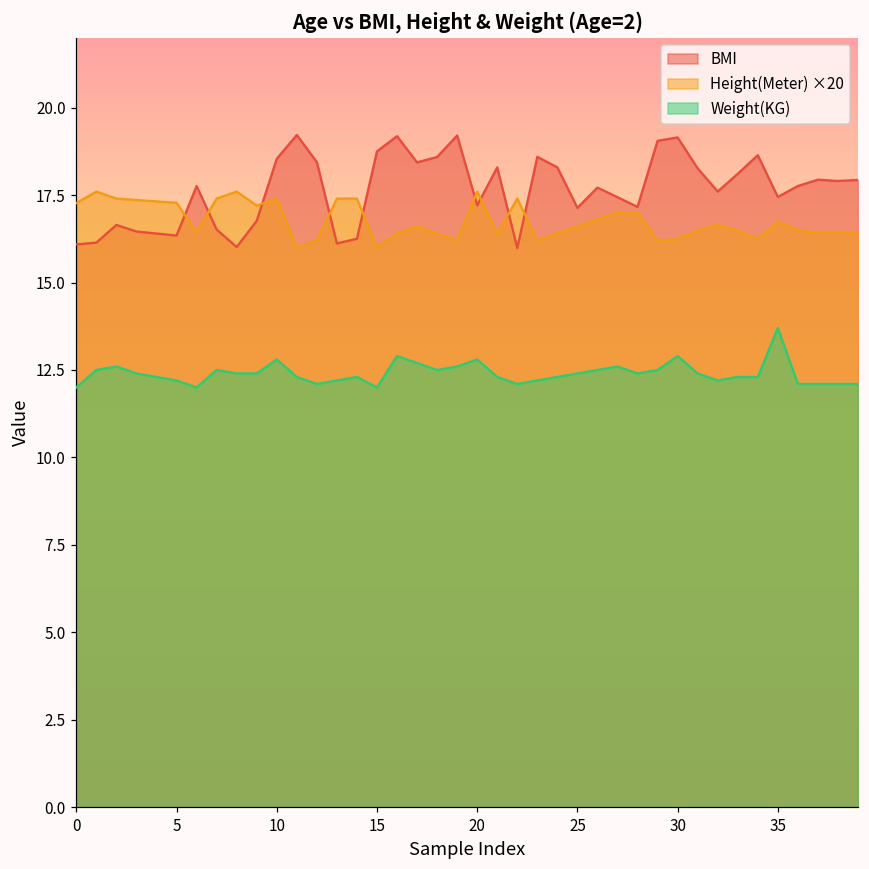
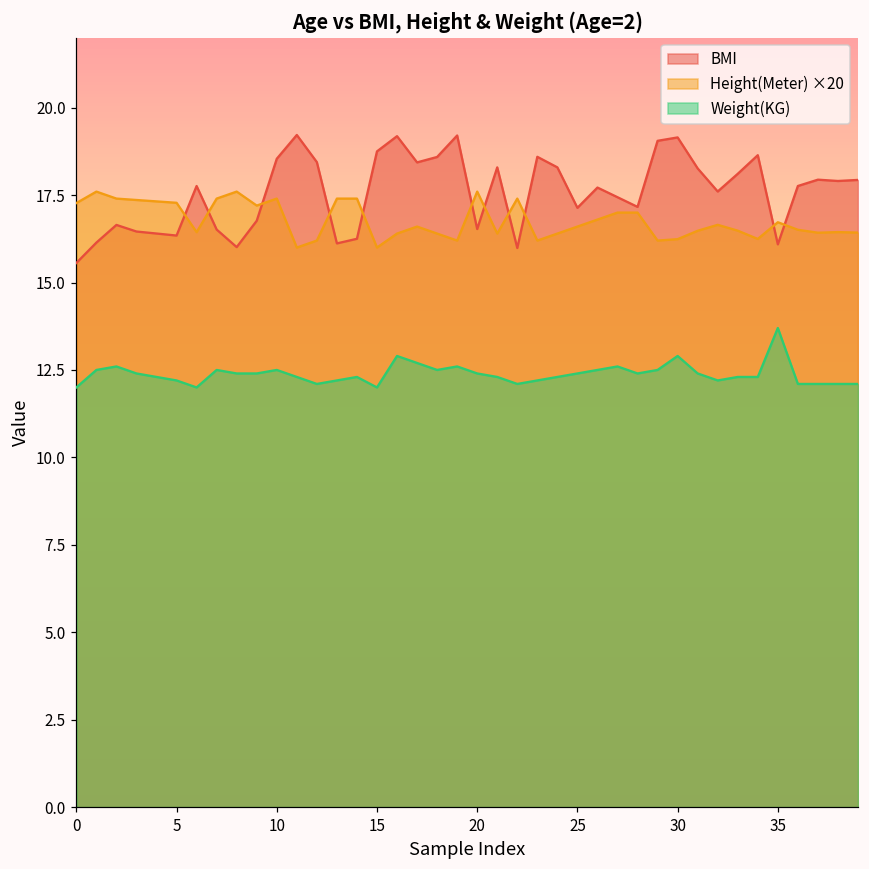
  {
    "BMI": {
-     "0": 16.1,
+     "0": 15.6,
      "5": 16.3,
      "10": 18.5,
      "15": 18.8,
-     "20": 17.2,
+     "20": 16.5,
      "25": 17.1,
      "30": 19.1,
-     "35": 17.4
+     "35": 16.1
    },
    "Height(Meter) ×20": {
      "0": 17.3,
      "5": 17.3,
      "10": 17.4,
      "15": 16.0,
      "20": 17.6,
      "25": 16.6,
      "30": 16.2,
      "35": 16.7
    },
    "Weight(KG)": {
      "0": 12.0,
      "5": 12.2,
-     "10": 12.8,
+     "10": 12.5,
      "15": 12.0,
-     "20": 12.8,
+     "20": 12.4,
      "25": 12.4,
      "30": 12.9,
      "35": 13.7
    }
  }
